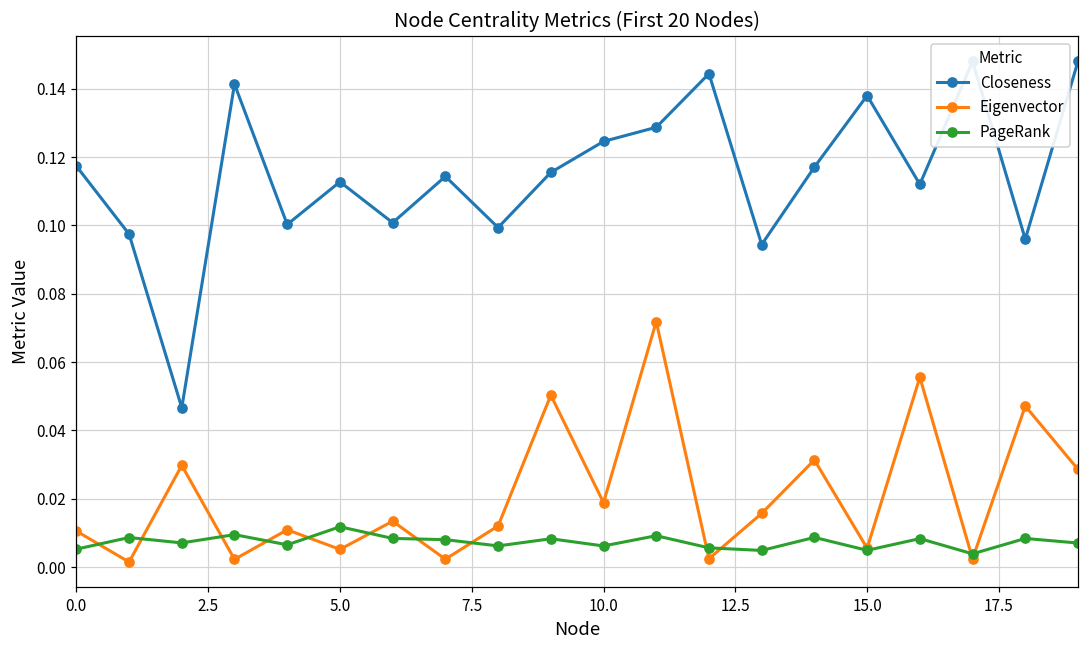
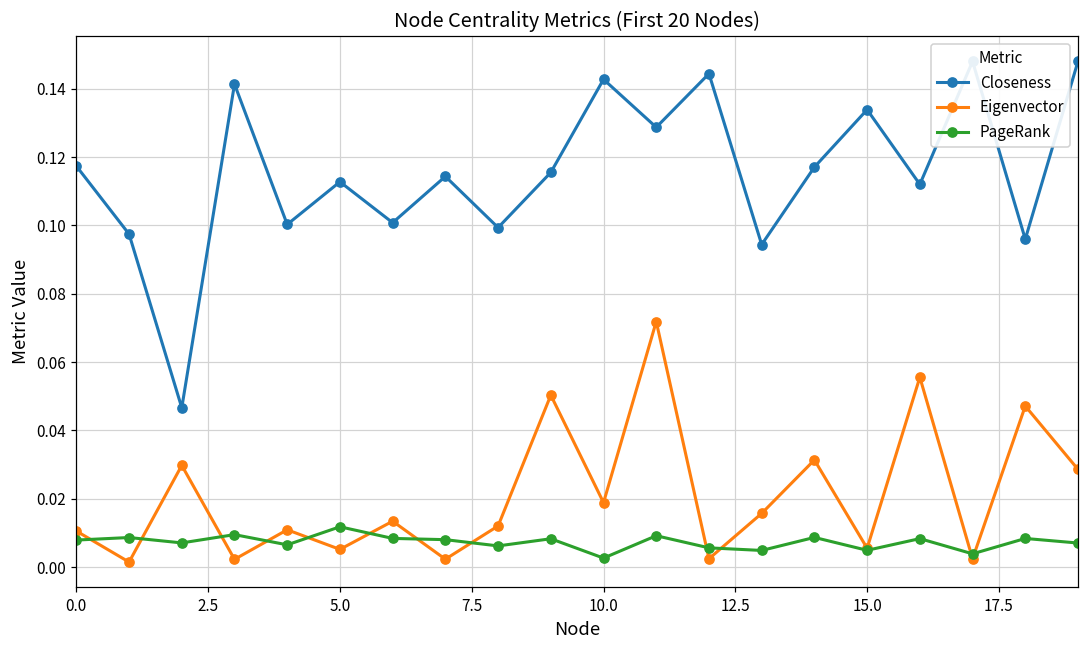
  {
    "Closeness": {
      "0.0": 0.117,
      "5.0": 0.113,
-     "10.0": 0.125,
-     "15.0": 0.138
+     "10.0": 0.143,
+     "15.0": 0.134
    },
    "Eigenvector": {
      "0.0": 0.011,
      "5.0": 0.005,
      "10.0": 0.019
    },
    "PageRank": {
-     "0.0": 0.005,
+     "0.0": 0.008,
      "5.0": 0.012,
-     "10.0": 0.006
+     "10.0": 0.003
    }
  }
